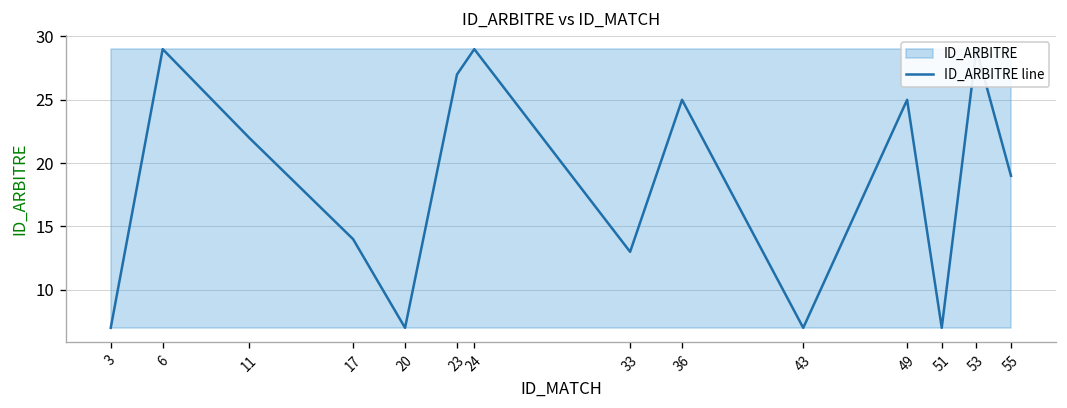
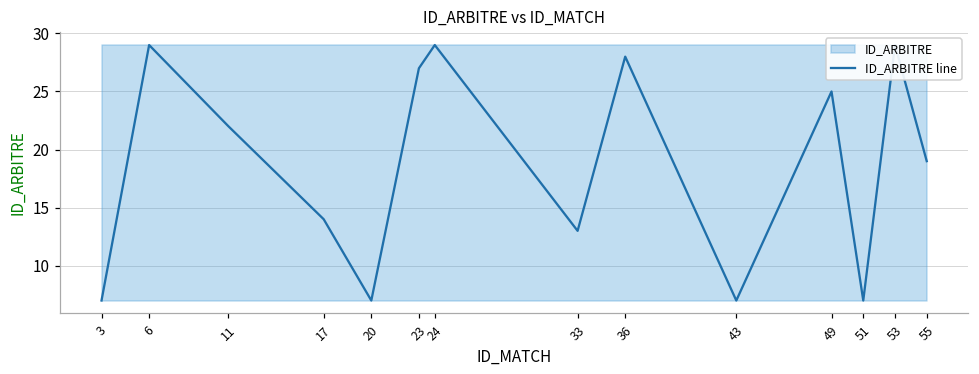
  {
    "ID_ARBITRE line": {
      "3": 7,
      "11": 22,
      "17": 14,
      "20": 7,
      "23": 27,
      "33": 13,
-     "36": 25,
+     "36": 28,
      "43": 7,
      "49": 25,
      "51": 7,
      "55": 19
    },
    "ID_ARBITRE": {
      "3": 29,
      "11": 29,
      "17": 29,
      "20": 29,
      "23": 29,
      "33": 29,
      "36": 29,
      "43": 29
    }
  }
